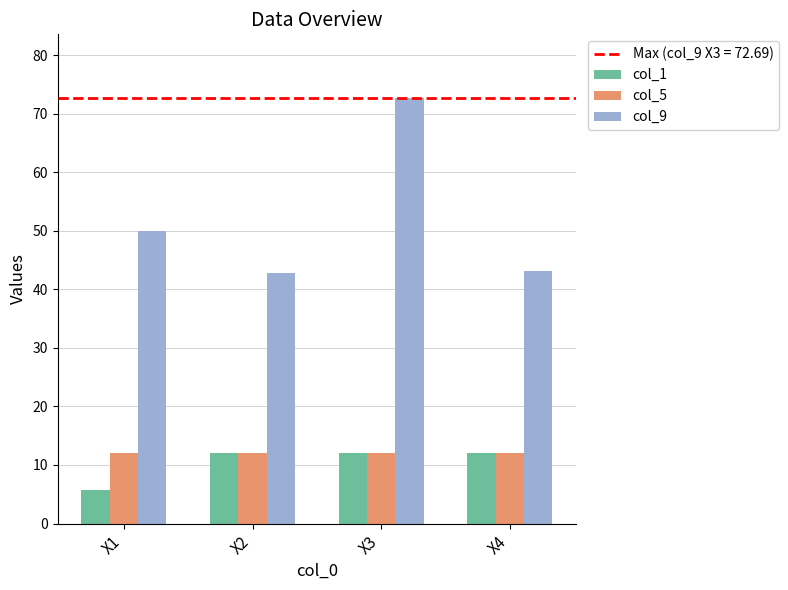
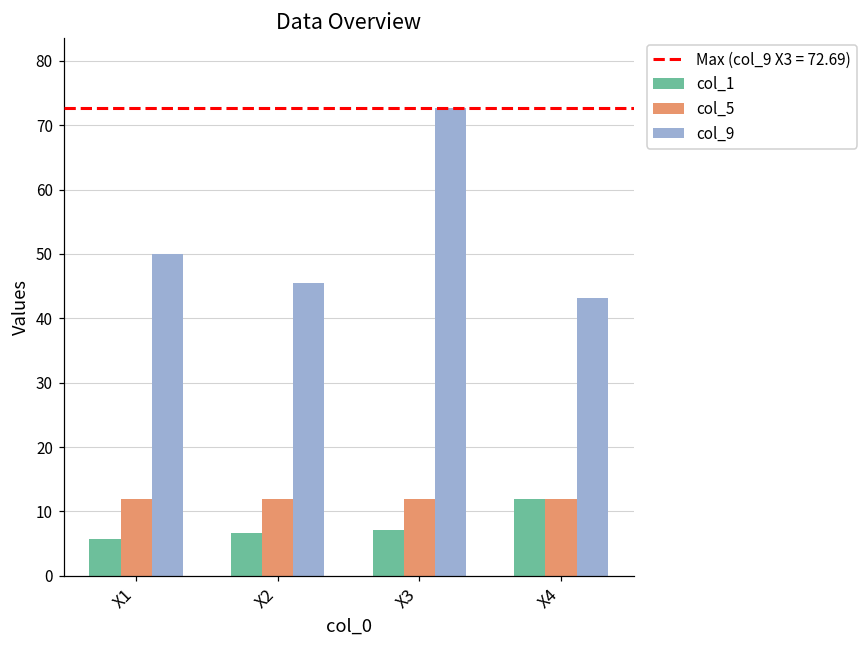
  {
    "col_1": {
      "X1": 6,
-     "X2": 12,
-     "X3": 12,
+     "X2": 7,
+     "X3": 7,
      "X4": 12
    },
    "col_5": {
      "X1": 12,
      "X2": 12,
      "X3": 12,
      "X4": 12
    },
    "col_9": {
      "X1": 50,
-     "X2": 43,
+     "X2": 46,
      "X3": 73,
      "X4": 43
    }
  }
